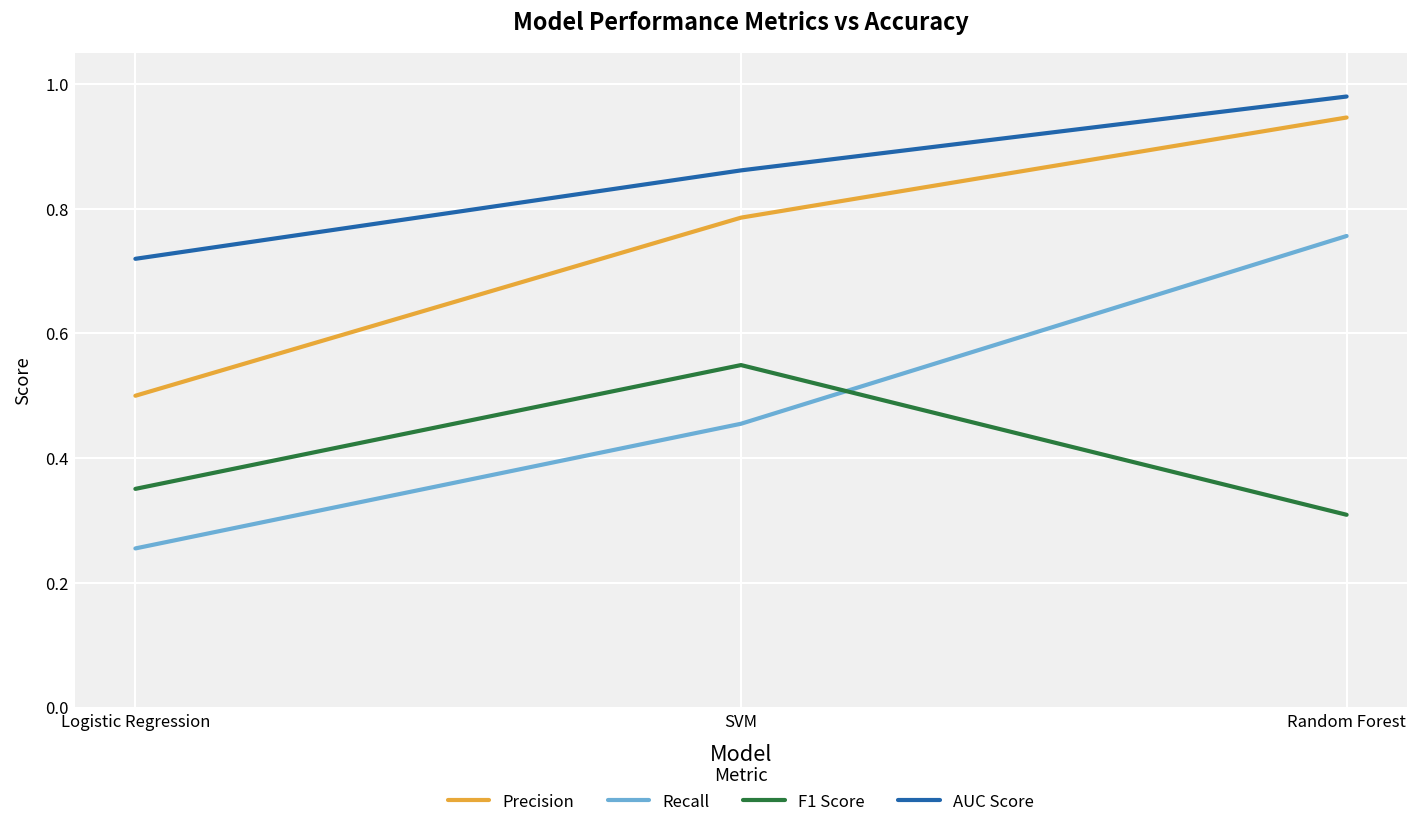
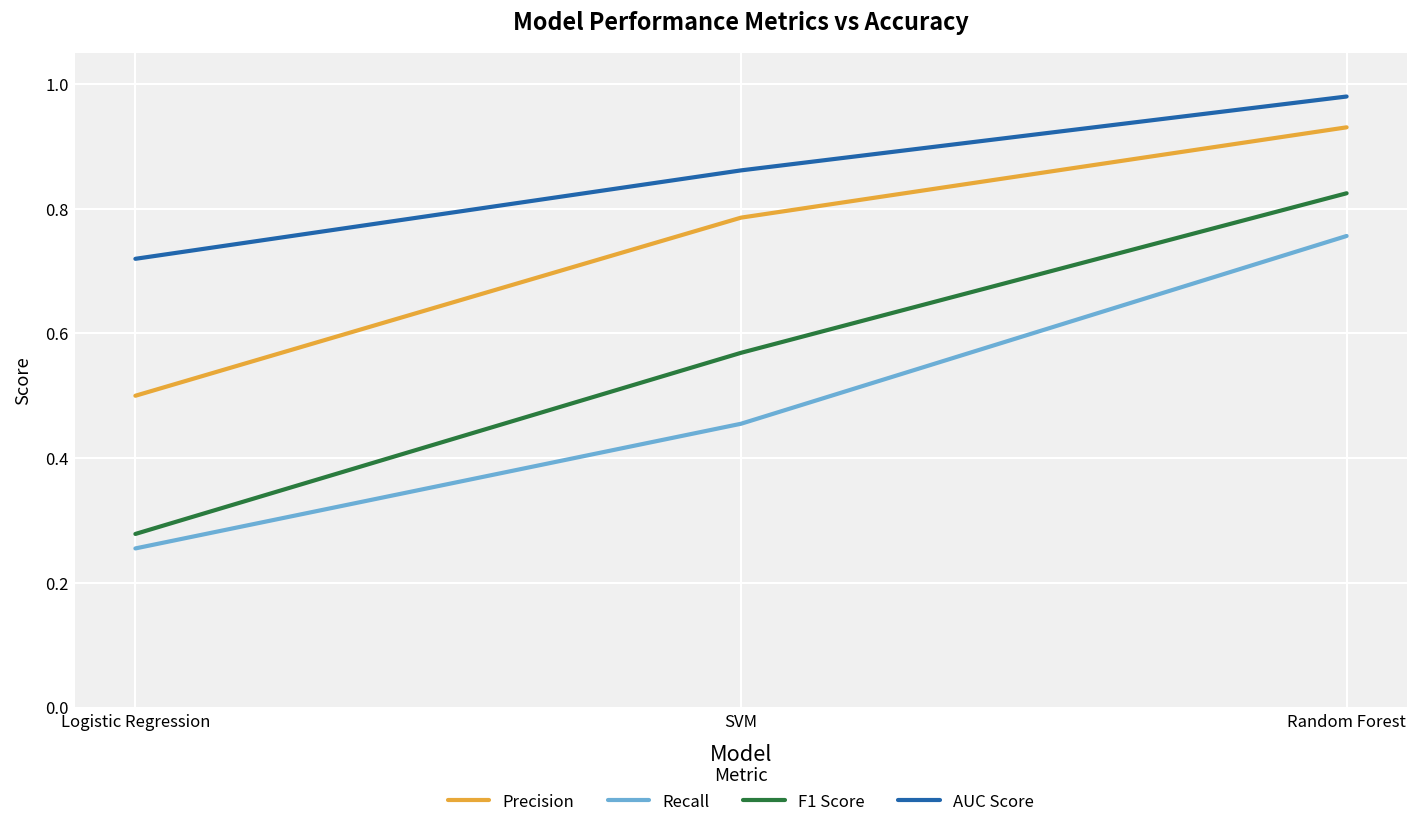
  {
    "Precision": {
      "Logistic Regression": 0.50,
      "SVM": 0.79,
-     "Random Forest": 0.95
+     "Random Forest": 0.93
    },
    "Recall": {
      "Logistic Regression": 0.26,
      "SVM": 0.46,
      "Random Forest": 0.76
    },
    "F1 Score": {
-     "Logistic Regression": 0.35,
-     "SVM": 0.55,
-     "Random Forest": 0.31
+     "Logistic Regression": 0.28,
+     "SVM": 0.57,
+     "Random Forest": 0.82
    },
    "AUC Score": {
      "Logistic Regression": 0.72,
      "SVM": 0.86,
      "Random Forest": 0.98
    }
  }
